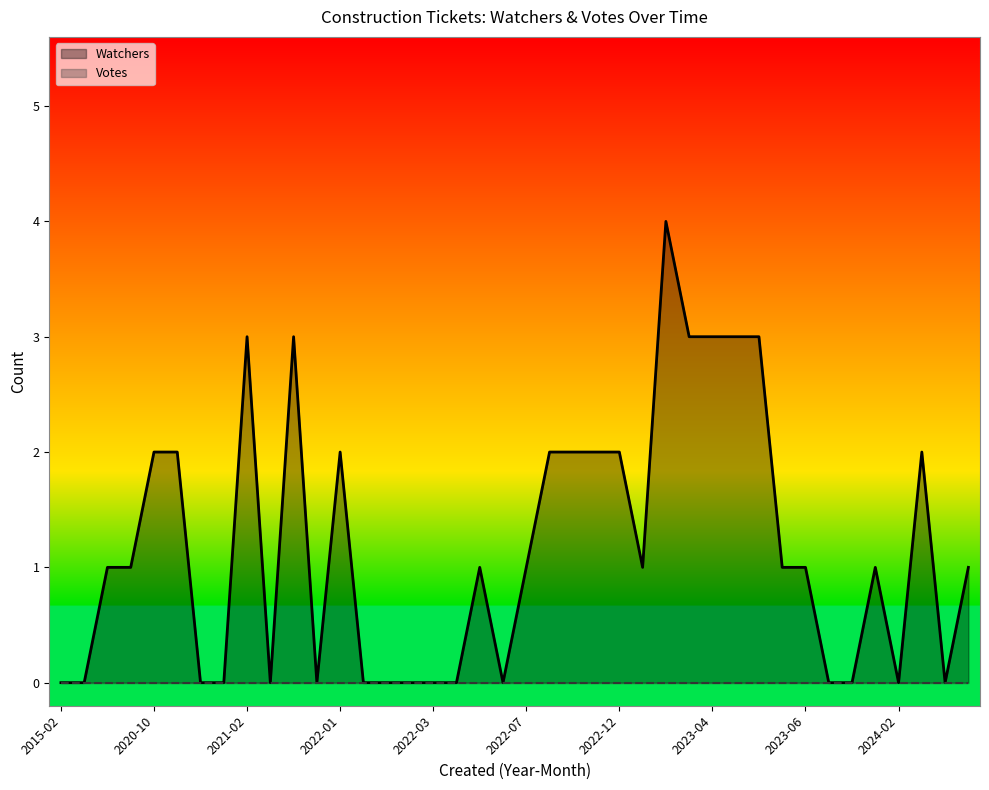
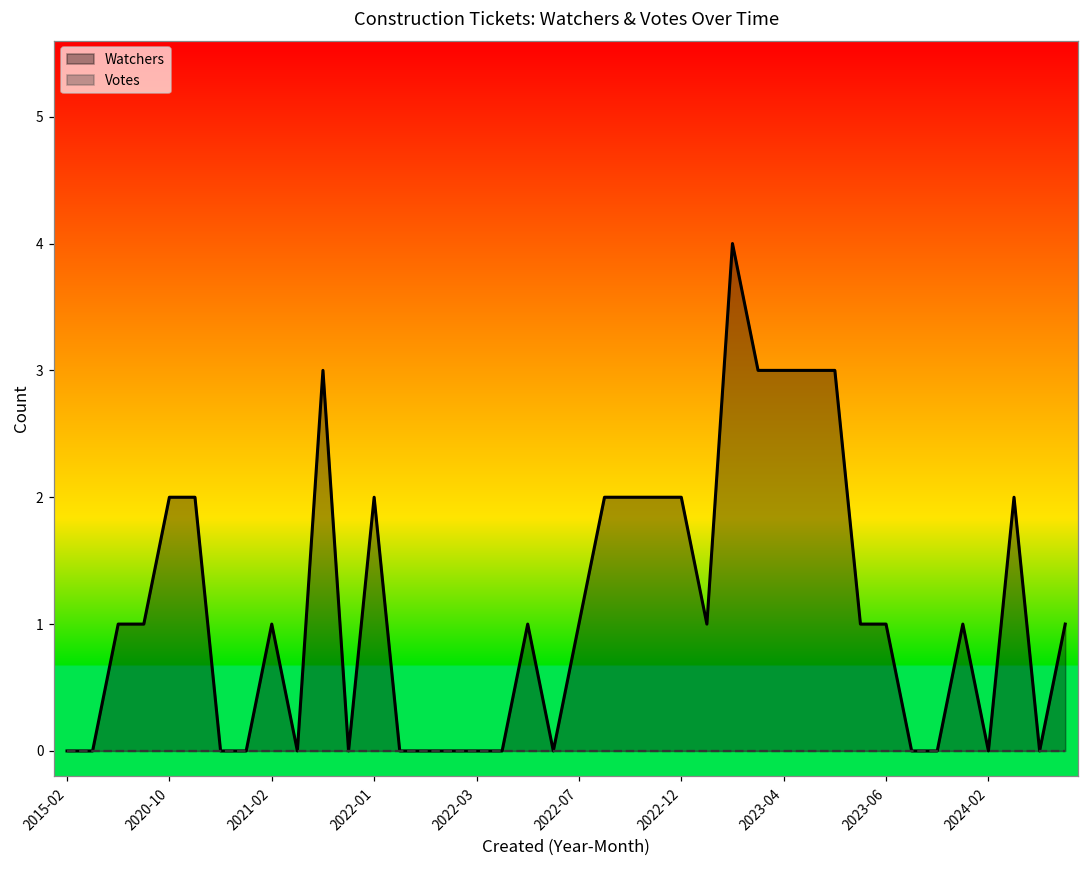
  {
    "Watchers": {
      "2020-10": 2,
-     "2021-02": 3,
+     "2021-02": 1,
      "2022-12": 2
    },
    "Votes": {
      "2020-10": 0,
      "2021-02": 0,
      "2022-12": 0
    }
  }
